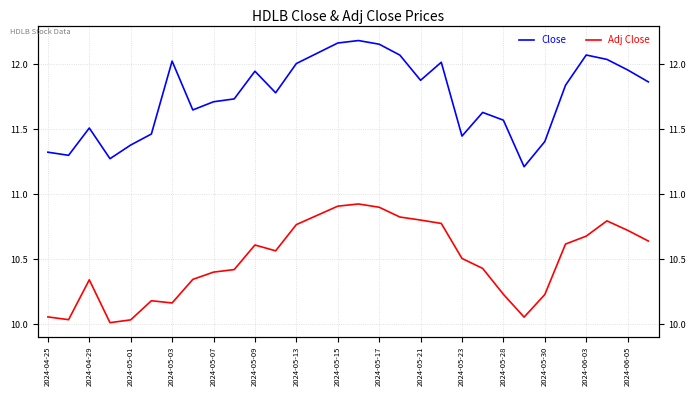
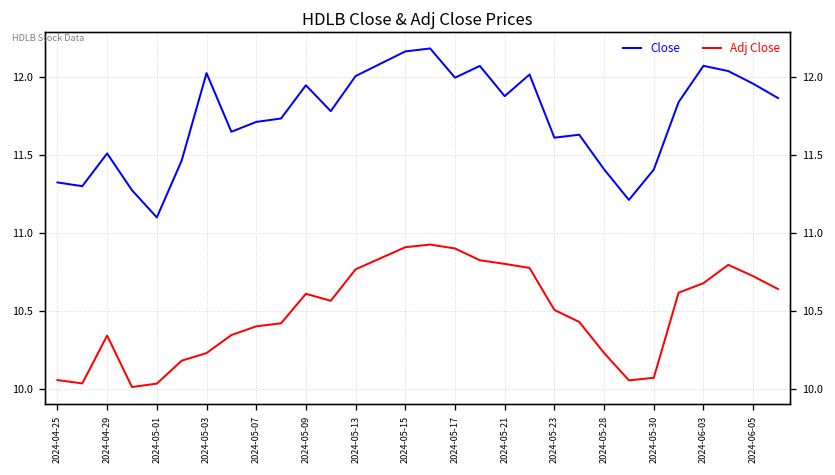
  {
    "Close": {
      "2024-04-25": 11.32,
      "2024-04-29": 11.51,
-     "2024-05-01": 11.38,
+     "2024-05-01": 11.10,
      "2024-05-03": 12.02,
      "2024-05-07": 11.71,
      "2024-05-09": 11.94,
      "2024-05-13": 12.00,
      "2024-05-15": 12.16,
-     "2024-05-17": 12.15,
+     "2024-05-17": 11.99,
      "2024-05-21": 11.88,
-     "2024-05-23": 11.45,
-     "2024-05-28": 11.57,
+     "2024-05-23": 11.61,
+     "2024-05-28": 11.41,
      "2024-05-30": 11.40,
      "2024-06-03": 12.07,
      "2024-06-05": 11.95
    },
    "Adj Close": {
      "2024-04-25": 10.05,
      "2024-04-29": 10.34,
      "2024-05-01": 10.03,
-     "2024-05-03": 10.16,
+     "2024-05-03": 10.23,
      "2024-05-07": 10.40,
      "2024-05-09": 10.61,
      "2024-05-13": 10.76,
      "2024-05-15": 10.91,
      "2024-05-17": 10.90,
      "2024-05-21": 10.80,
      "2024-05-23": 10.50,
      "2024-05-28": 10.23,
-     "2024-05-30": 10.23,
+     "2024-05-30": 10.07,
      "2024-06-03": 10.68,
      "2024-06-05": 10.72
    }
  }
